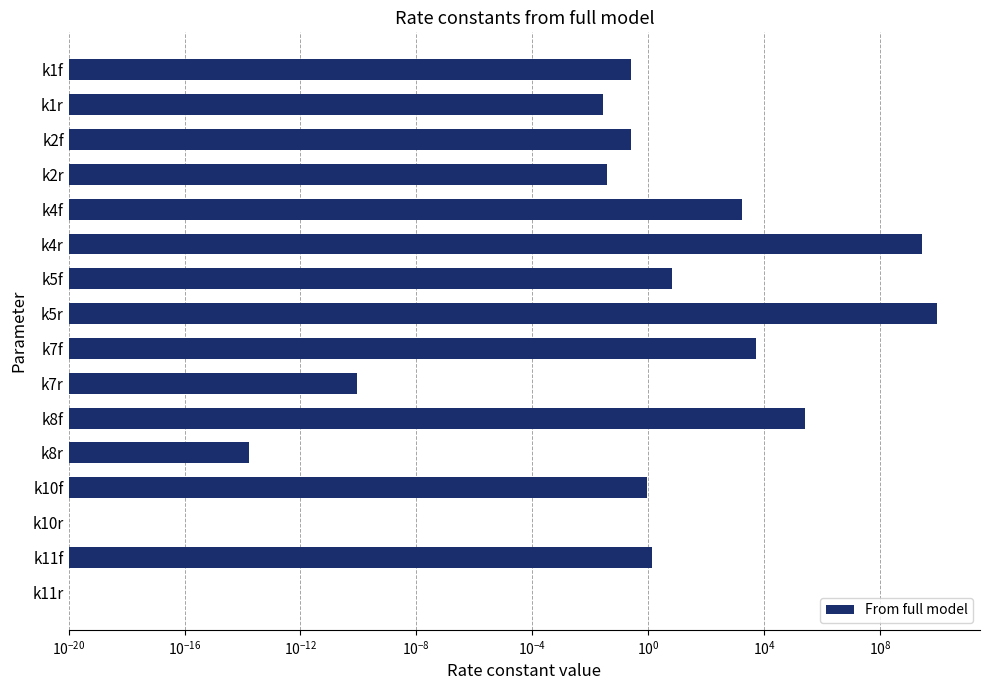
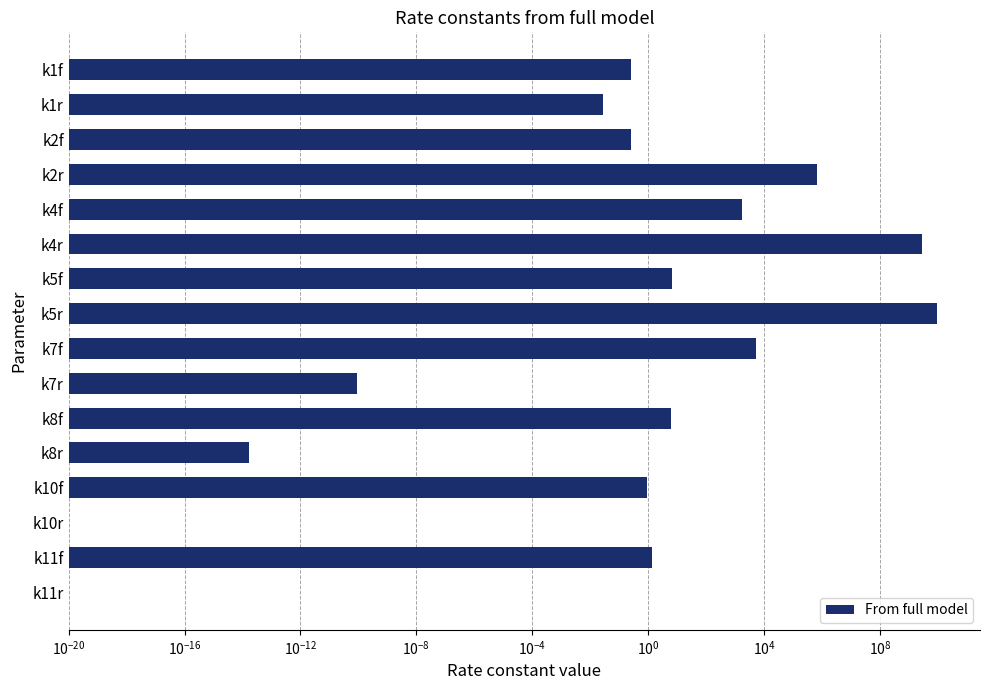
  {
    "k1f": 0.2,
    "k1r": 0.03,
    "k2f": 0.2,
-   "k2r": 0.04,
+   "k2r": 700000,
    "k4f": 2000,
    "k4r": 3000000000,
    "k5f": 7,
    "k5r": 9000000000,
    "k7f": 5000,
    "k7r": 0.00000000009,
-   "k8f": 300000,
+   "k8f": 6,
    "k8r": 0.000000000000,
    "k10f": 0.9,
    "k10r": 0.000000000000,
    "k11f": 1,
    "k11r": 0.000000000000
  }
